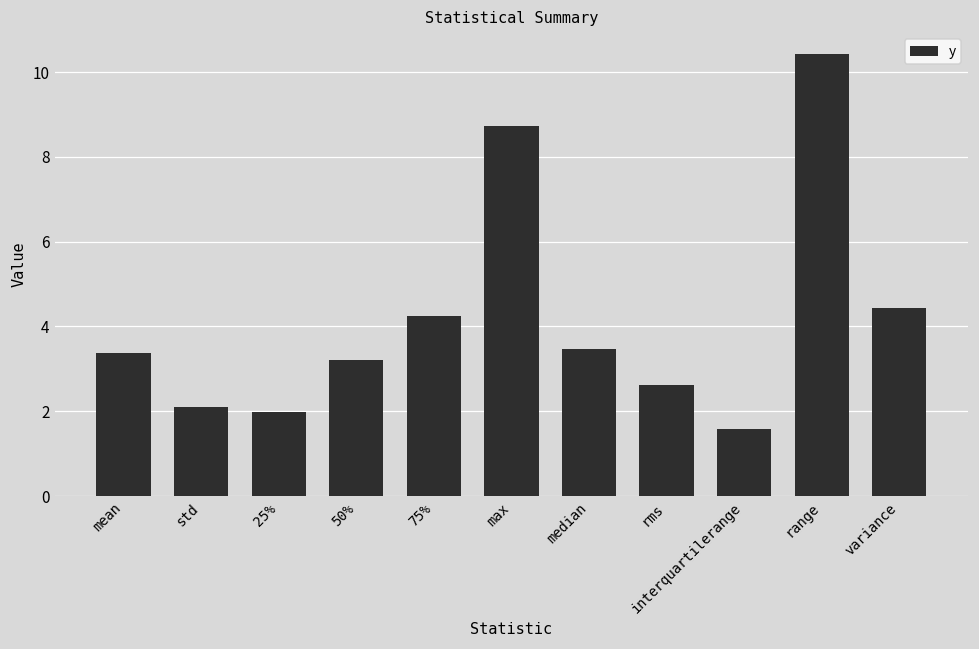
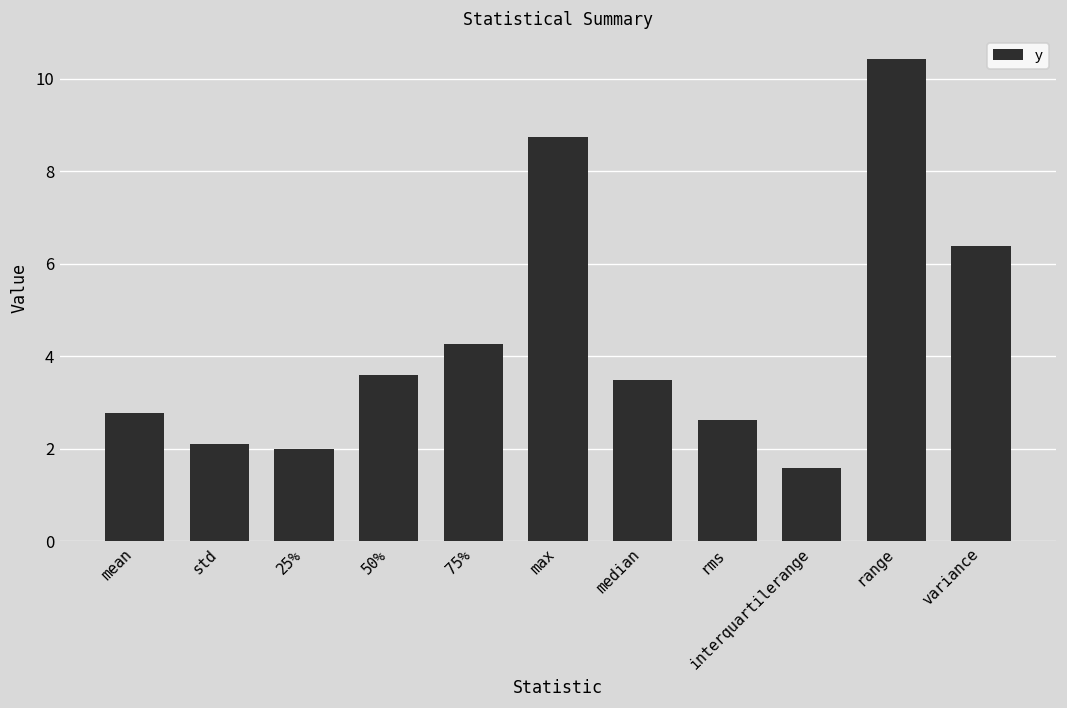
  {
-   "mean": 3.4,
+   "mean": 2.8,
    "std": 2.1,
    "25%": 2.0,
-   "50%": 3.2,
+   "50%": 3.6,
    "75%": 4.3,
    "max": 8.7,
    "median": 3.5,
    "rms": 2.6,
    "interquartilerange": 1.6,
    "range": 10.4,
-   "variance": 4.4
+   "variance": 6.4
  }
